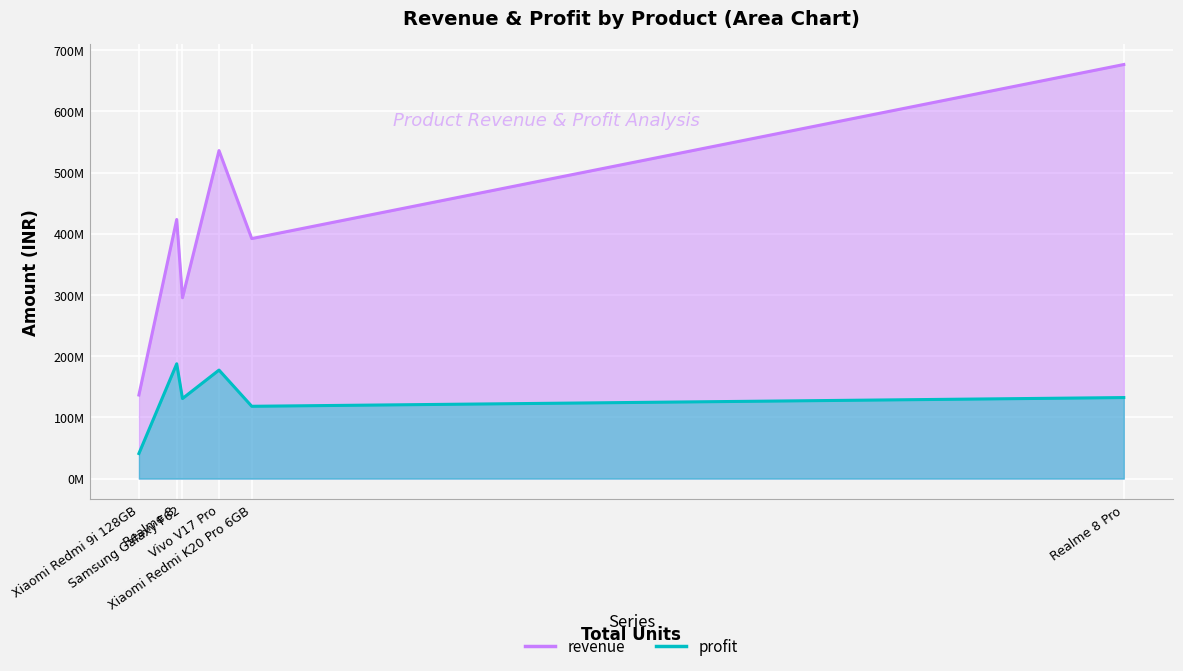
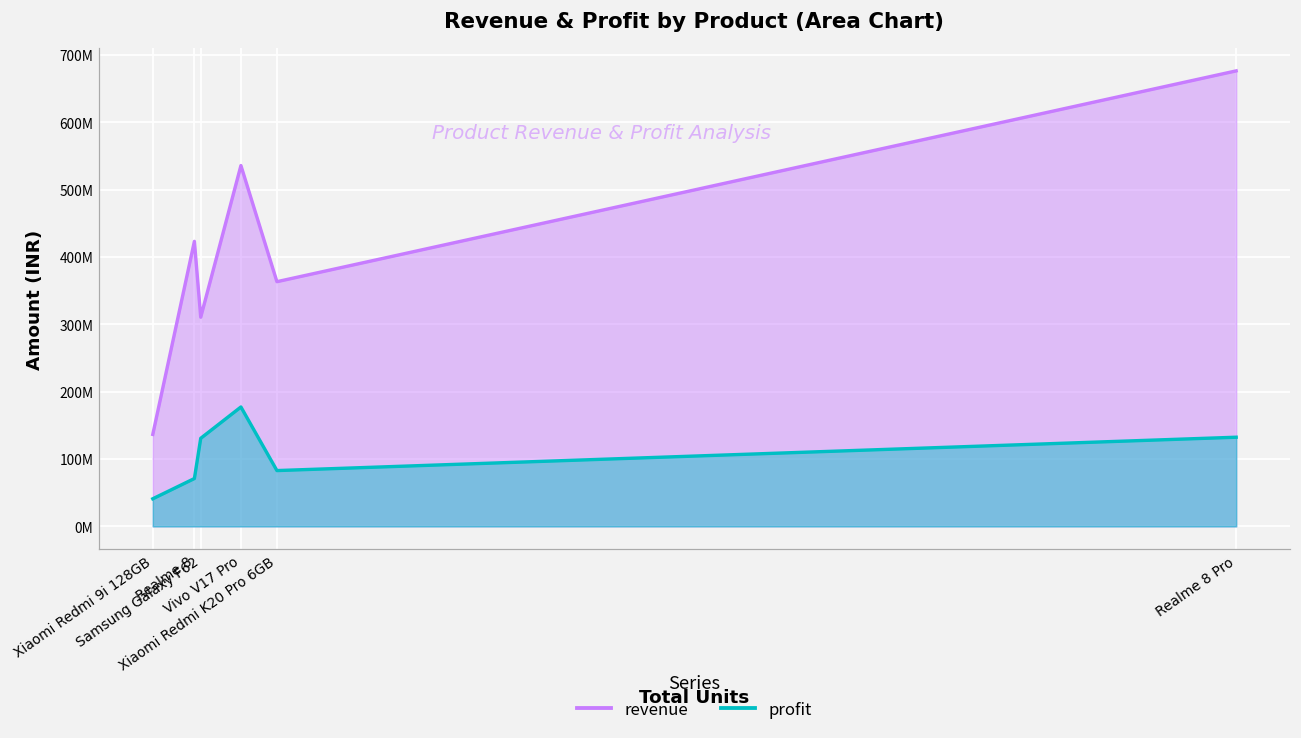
  {
    "revenue": {
      "Xiaomi Redmi 9i 128GB": 140000000,
      "Realme 8": 420000000,
-     "Samsung Galaxy F62": 300000000,
+     "Samsung Galaxy F62": 310000000,
      "Vivo V17 Pro": 540000000,
-     "Xiaomi Redmi K20 Pro 6GB": 390000000,
+     "Xiaomi Redmi K20 Pro 6GB": 360000000,
      "Realme 8 Pro": 680000000
    },
    "profit": {
      "Xiaomi Redmi 9i 128GB": 40000000,
-     "Realme 8": 190000000,
+     "Realme 8": 70000000,
      "Samsung Galaxy F62": 130000000,
      "Vivo V17 Pro": 180000000,
-     "Xiaomi Redmi K20 Pro 6GB": 120000000,
+     "Xiaomi Redmi K20 Pro 6GB": 80000000,
      "Realme 8 Pro": 130000000
    }
  }
